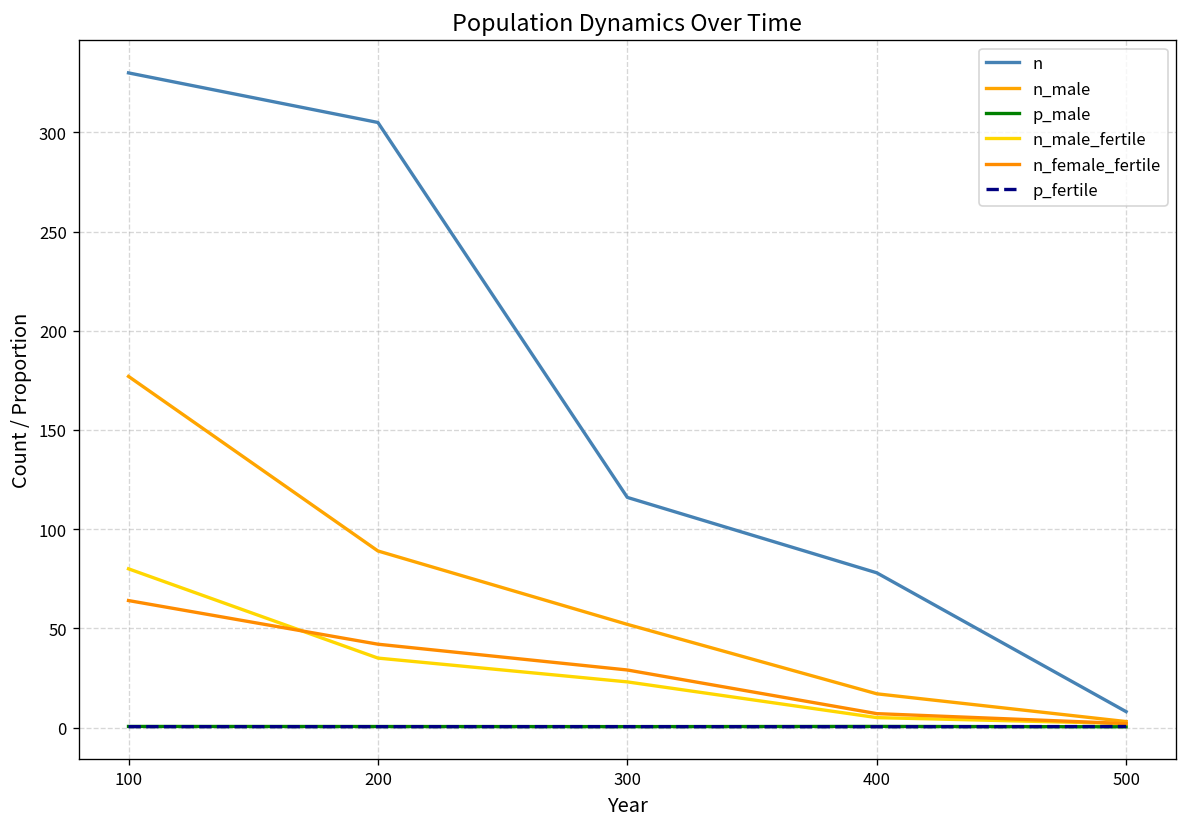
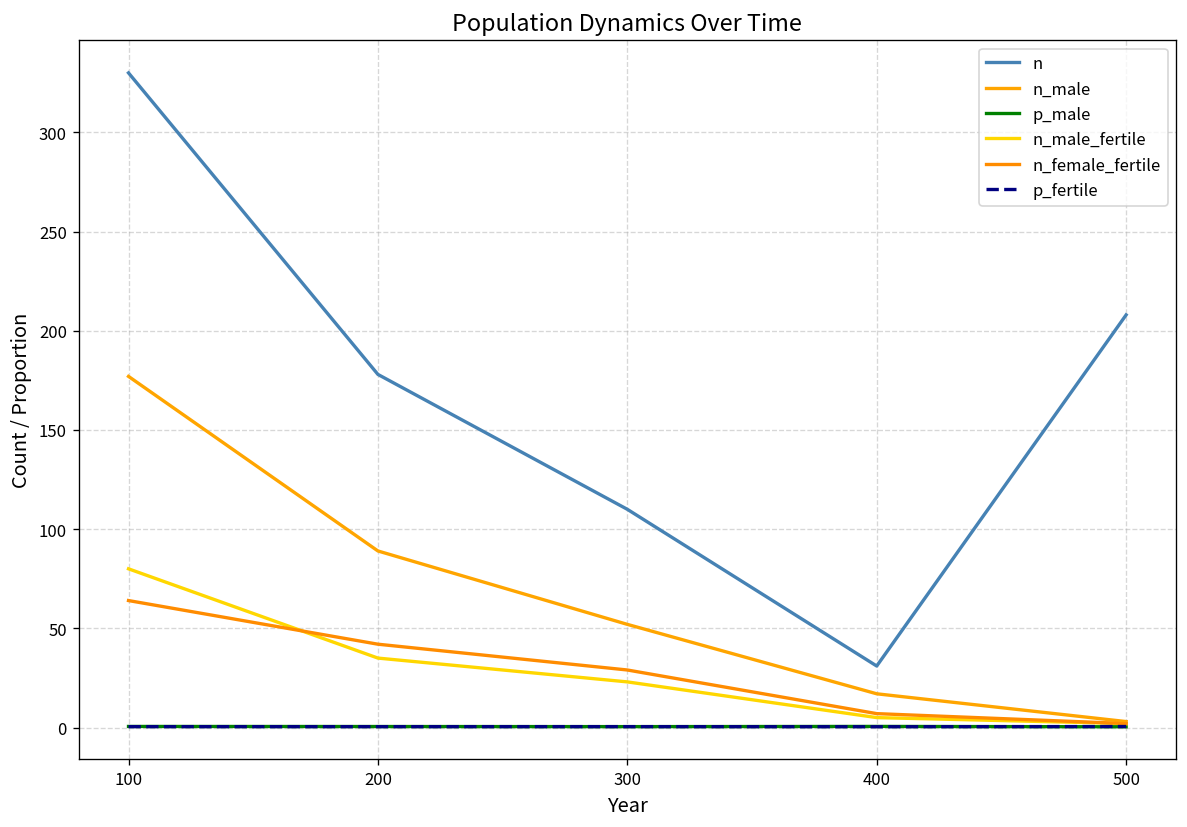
  {
    "n": {
      "100": 330,
-     "200": 305,
-     "300": 116,
-     "400": 78,
-     "500": 8
+     "200": 178,
+     "300": 110,
+     "400": 31,
+     "500": 208
    },
    "p_fertile": {
      "300": 0,
      "500": 0
    }
  }
